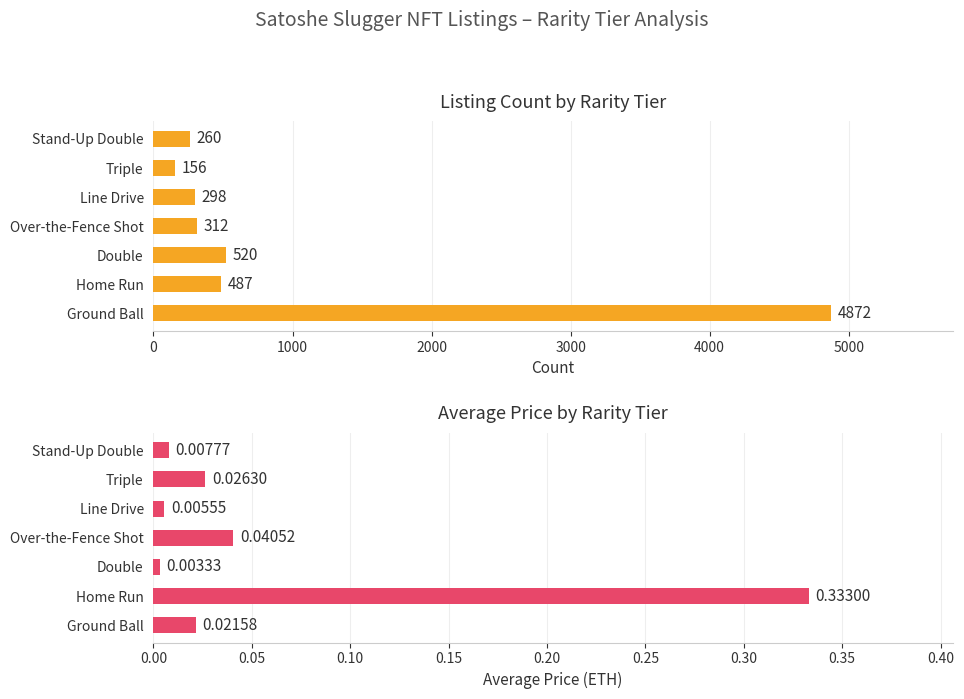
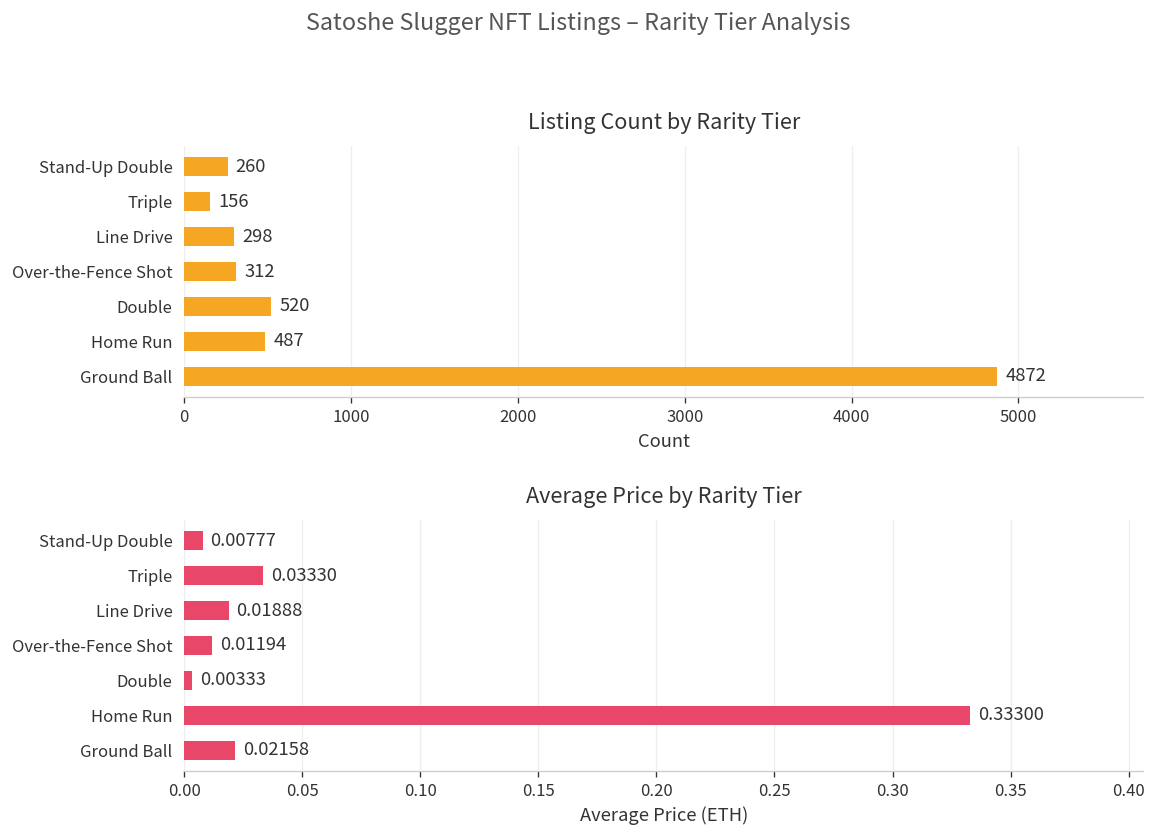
  {
    "Listing Count by Rarity Tier": {
      "Stand-Up Double": 260,
      "Triple": 156,
      "Line Drive": 298,
      "Over-the-Fence Shot": 312,
      "Double": 520,
      "Home Run": 487,
      "Ground Ball": 4872
    },
    "Average Price by Rarity Tier": {
      "Stand-Up Double": 0.00777,
-     "Triple": 0.02630,
-     "Line Drive": 0.00555,
-     "Over-the-Fence Shot": 0.04052,
+     "Triple": 0.03330,
+     "Line Drive": 0.01888,
+     "Over-the-Fence Shot": 0.01194,
      "Double": 0.00333,
      "Home Run": 0.33300,
      "Ground Ball": 0.02158
    }
  }
